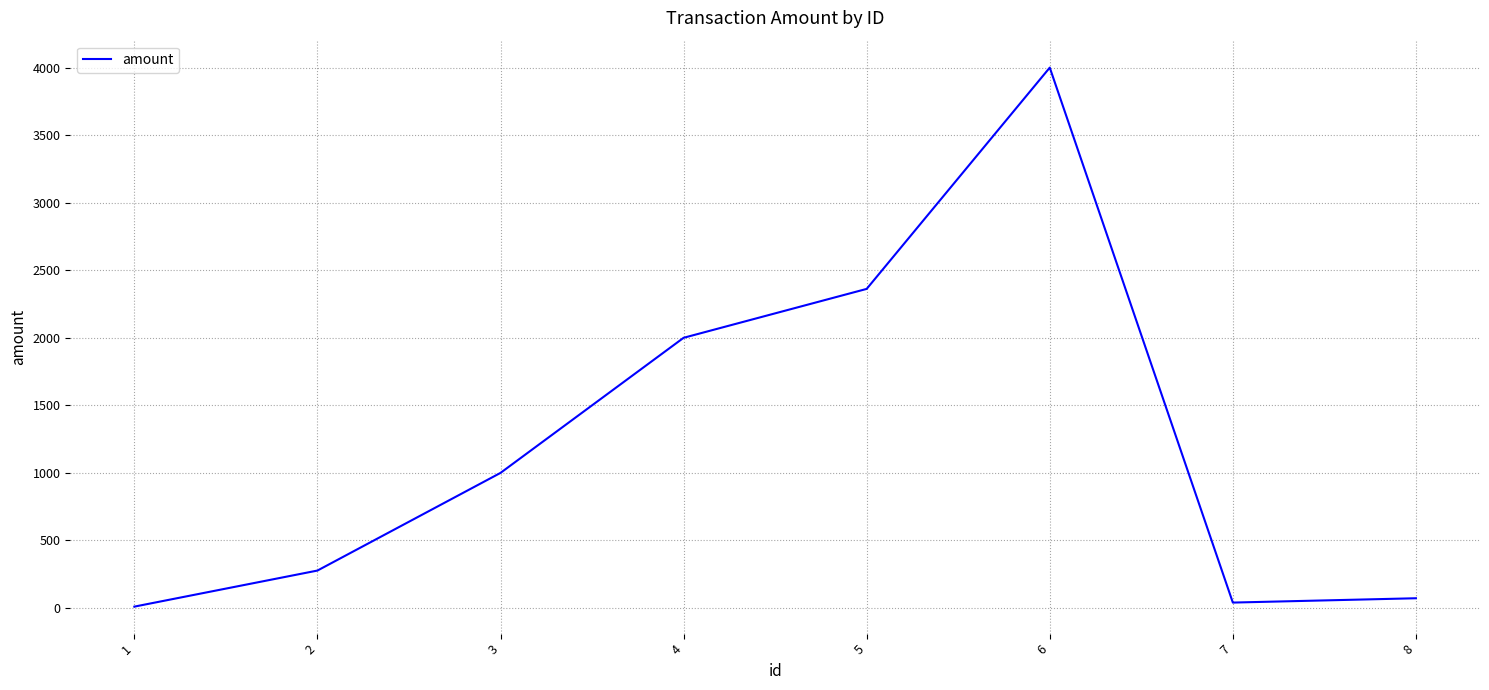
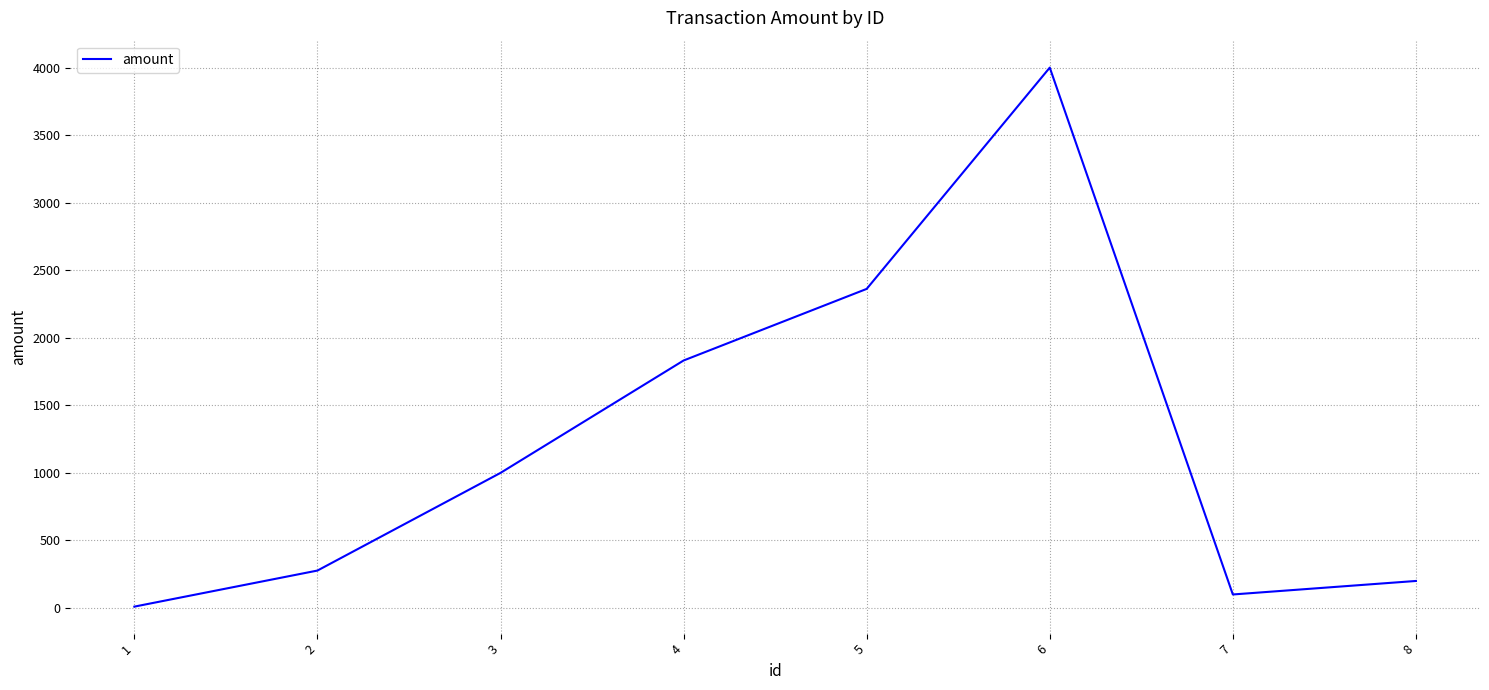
  {
    "1": 10,
    "2": 280,
    "3": 1000,
-   "4": 2000,
+   "4": 1830,
    "5": 2360,
    "6": 4000,
-   "7": 40,
-   "8": 70
+   "7": 100,
+   "8": 200
  }
